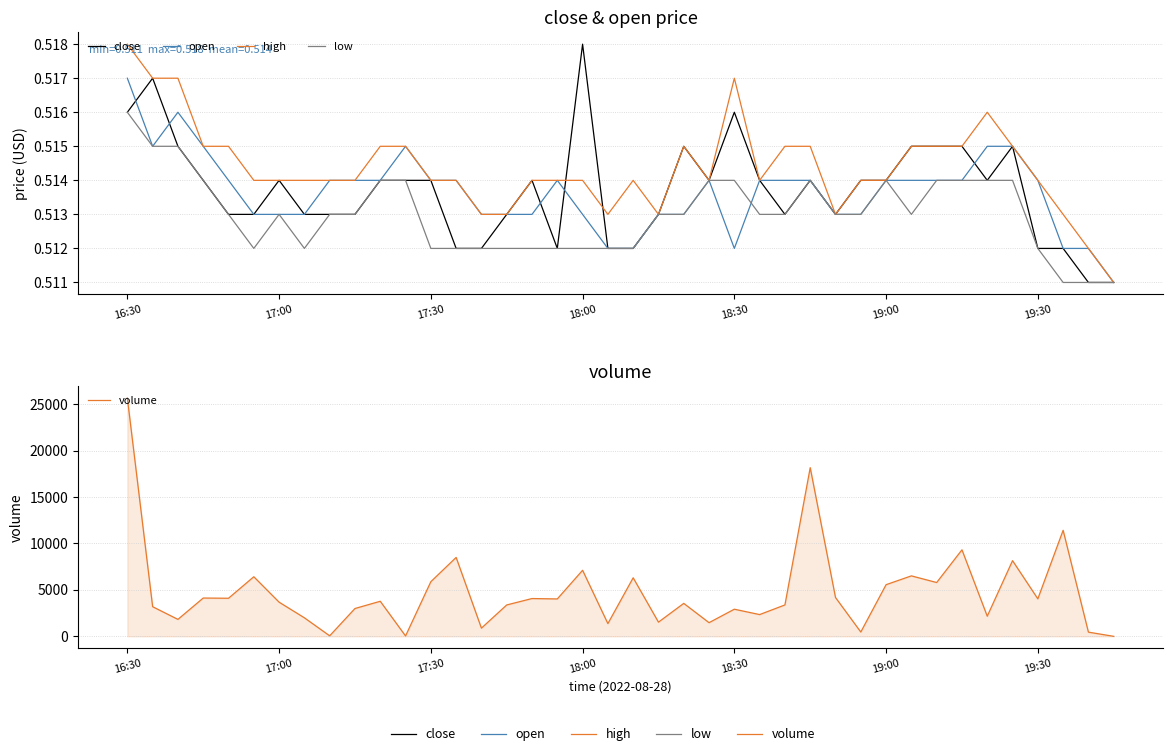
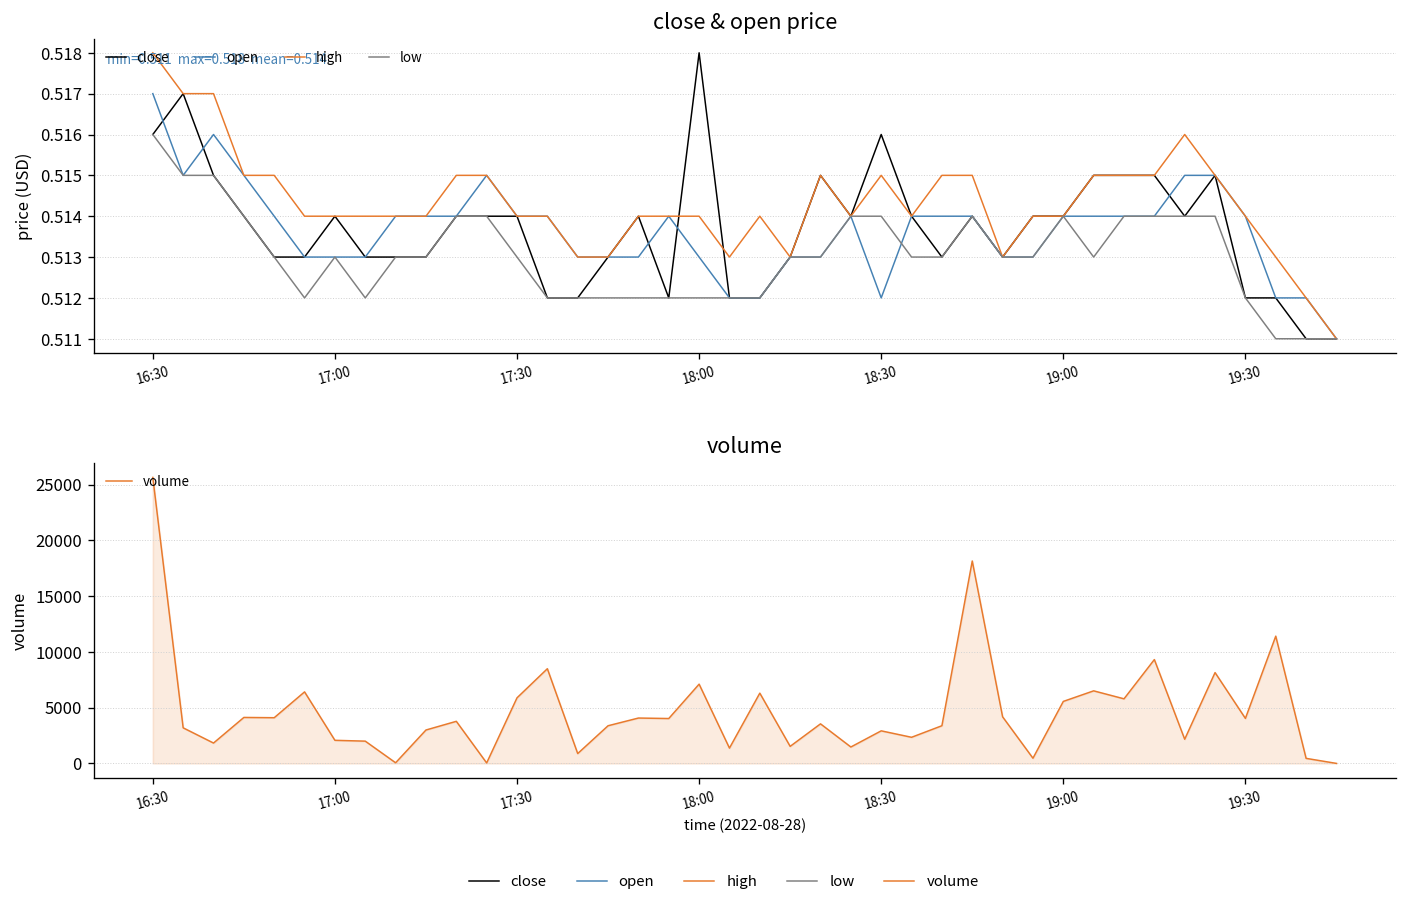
  {
    "close & open price": {
      "close": {
        "18:00": 0.518,
        "18:30": 0.516
      },
      "open": {
        "16:30": 0.517,
        "18:00": 0.513,
        "18:30": 0.512
      },
      "high": {
        "18:00": 0.514,
-       "18:30": 0.517
+       "18:30": 0.515
      },
      "low": {
-       "17:30": 0.512,
+       "17:30": 0.513,
        "18:00": 0.512,
        "18:30": 0.514
      }
    },
    "volume": {
      "16:30": 26000,
-     "17:00": 4000,
+     "17:00": 2000,
      "17:30": 6000,
      "18:00": 7000,
      "18:30": 3000,
      "19:00": 6000,
      "19:30": 4000
    }
  }
